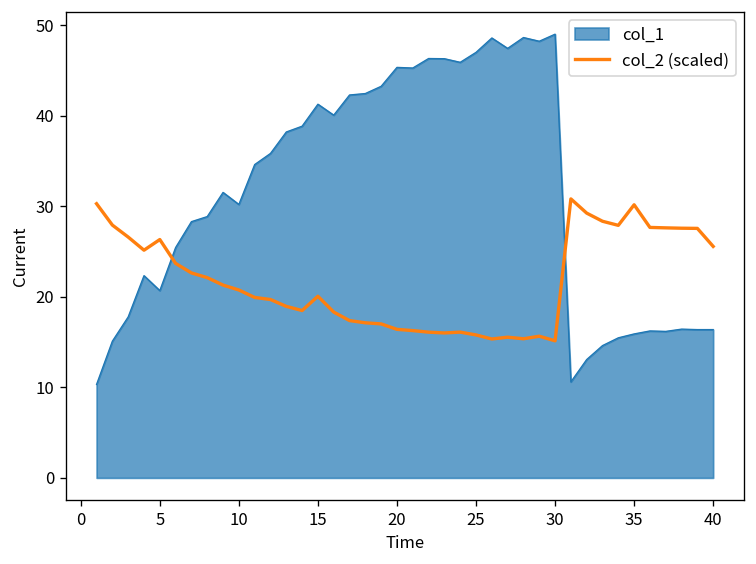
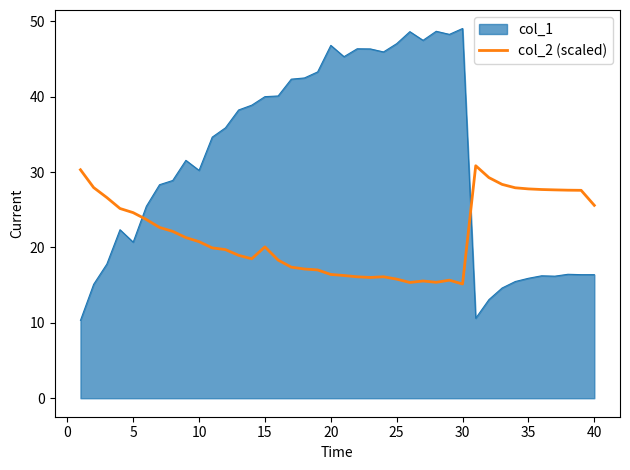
  {
    "col_1": {
      "5": 21,
      "10": 30,
-     "15": 41,
-     "20": 45,
+     "15": 40,
+     "20": 47,
      "25": 47,
      "30": 49,
      "35": 16,
      "40": 16
    },
    "col_2 (scaled)": {
-     "5": 26,
+     "5": 25,
      "10": 21,
      "15": 20,
      "20": 16,
      "25": 16,
      "30": 15,
-     "35": 30,
+     "35": 28,
      "40": 26
    }
  }
